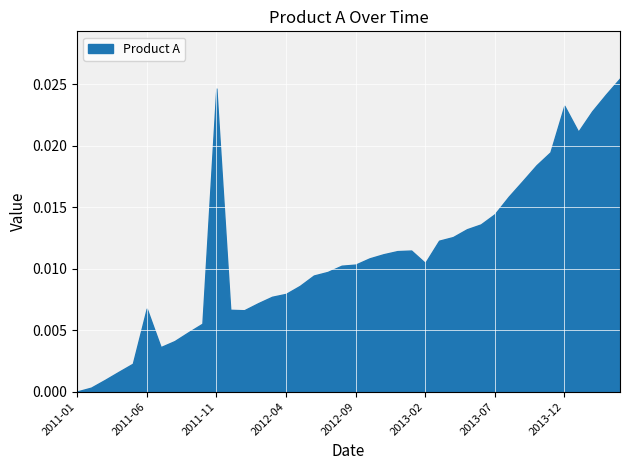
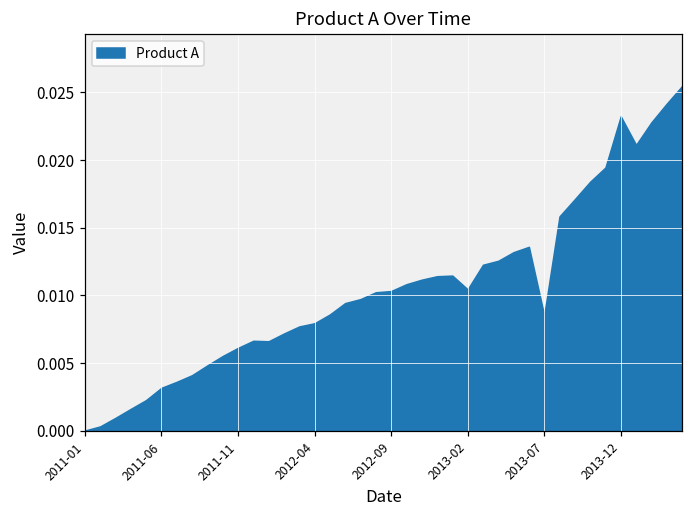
  {
    "2011-01": 0.0000,
-   "2011-06": 0.0067,
-   "2011-11": 0.0246,
+   "2011-06": 0.0032,
+   "2011-11": 0.0061,
    "2012-04": 0.0079,
    "2012-09": 0.0103,
    "2013-02": 0.0105,
-   "2013-07": 0.0144,
+   "2013-07": 0.0085,
    "2013-12": 0.0232
  }
